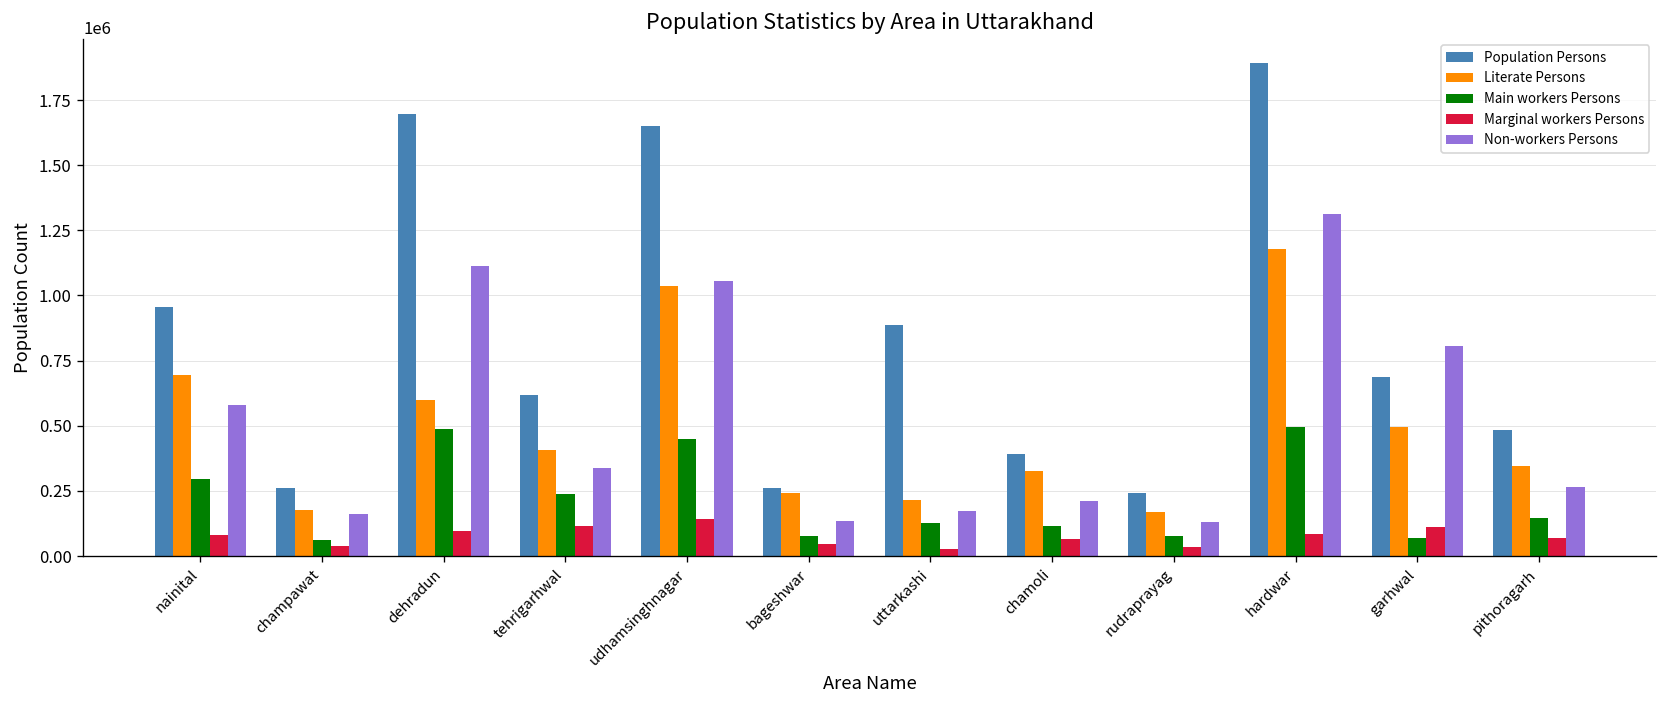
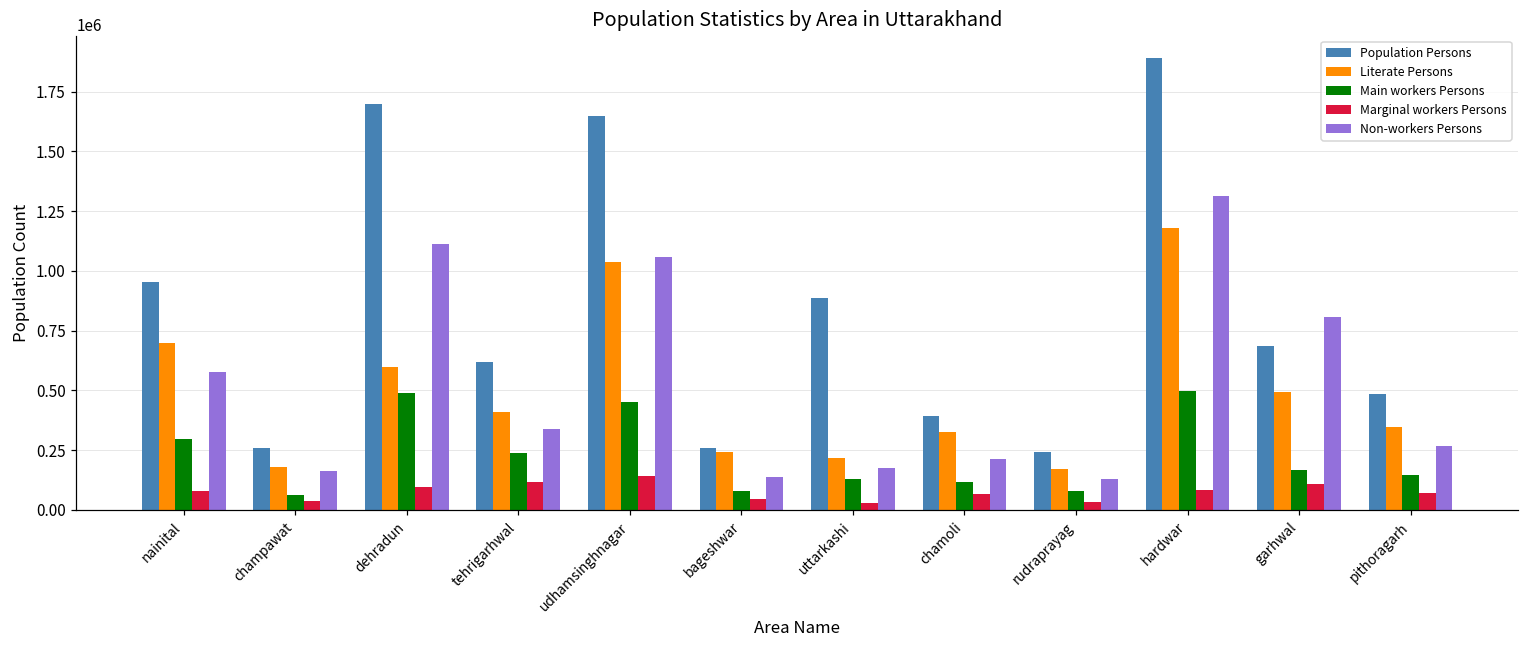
  {
    "Population Persons": {
      "nainital": 950000,
      "champawat": 260000,
      "dehradun": 1700000,
      "tehrigarhwal": 620000,
      "udhamsinghnagar": 1650000,
      "bageshwar": 260000,
      "uttarkashi": 890000,
      "chamoli": 390000,
      "rudraprayag": 240000,
      "hardwar": 1890000,
      "garhwal": 690000,
      "pithoragarh": 480000
    },
    "Literate Persons": {
      "nainital": 700000,
      "champawat": 180000,
      "dehradun": 600000,
      "tehrigarhwal": 410000,
      "udhamsinghnagar": 1040000,
      "bageshwar": 240000,
      "uttarkashi": 220000,
      "chamoli": 330000,
      "rudraprayag": 170000,
      "hardwar": 1180000,
      "garhwal": 490000,
      "pithoragarh": 350000
    },
    "Main workers Persons": {
      "nainital": 300000,
      "champawat": 60000,
      "dehradun": 490000,
      "tehrigarhwal": 240000,
      "udhamsinghnagar": 450000,
      "bageshwar": 80000,
      "uttarkashi": 130000,
      "chamoli": 120000,
      "rudraprayag": 80000,
      "hardwar": 500000,
-     "garhwal": 70000,
+     "garhwal": 160000,
      "pithoragarh": 150000
    },
    "Marginal workers Persons": {
      "nainital": 80000,
      "champawat": 40000,
      "dehradun": 90000,
      "tehrigarhwal": 110000,
      "udhamsinghnagar": 140000,
      "bageshwar": 50000,
      "uttarkashi": 30000,
      "chamoli": 70000,
      "rudraprayag": 30000,
      "hardwar": 80000,
      "garhwal": 110000,
      "pithoragarh": 70000
    },
    "Non-workers Persons": {
      "nainital": 580000,
      "champawat": 160000,
      "dehradun": 1110000,
      "tehrigarhwal": 340000,
      "udhamsinghnagar": 1060000,
      "bageshwar": 140000,
      "uttarkashi": 170000,
      "chamoli": 210000,
      "rudraprayag": 130000,
      "hardwar": 1310000,
      "garhwal": 810000,
      "pithoragarh": 270000
    }
  }
